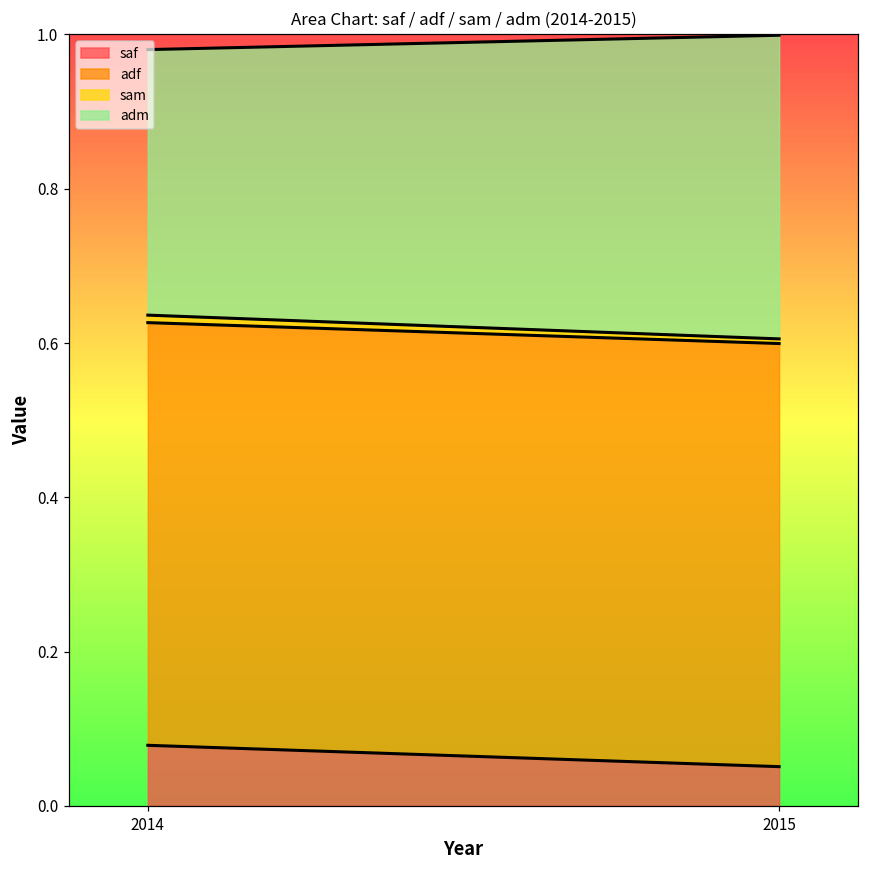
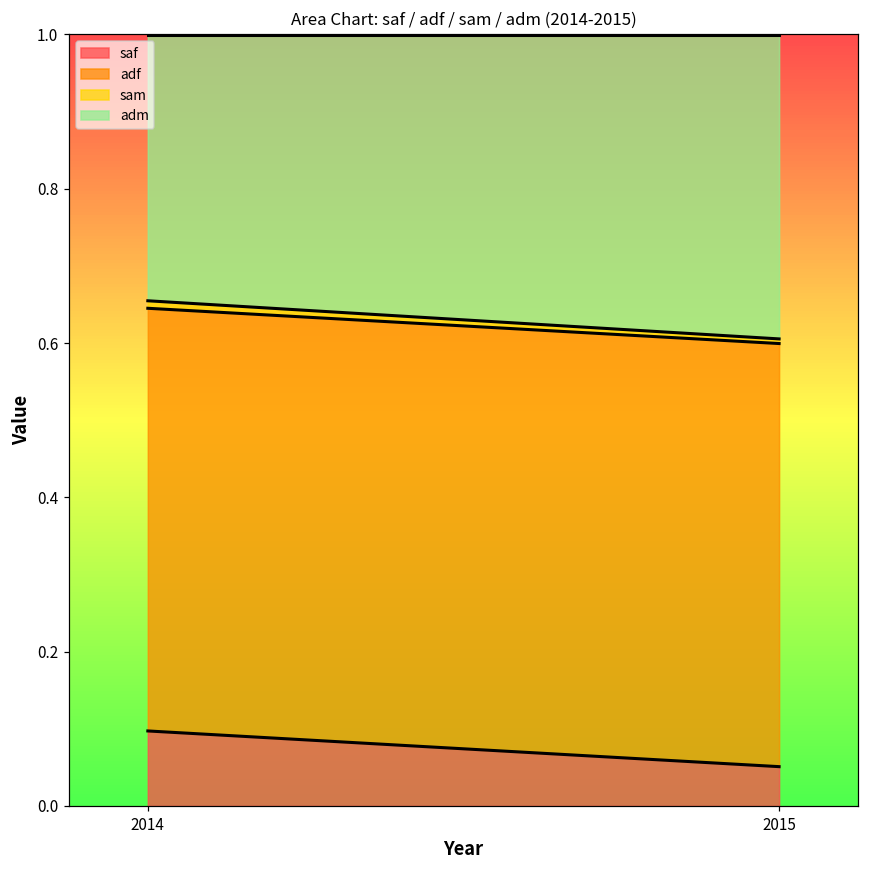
  {
    "saf": {
-     "2014": 0.08,
+     "2014": 0.10,
      "2015": 0.05
    },
    "adf": {
      "2014": 0.55,
      "2015": 0.55
    },
    "sam": {
      "2014": 0.01,
      "2015": 0.01
    },
    "adm": {
      "2015": 0.39
    }
  }
